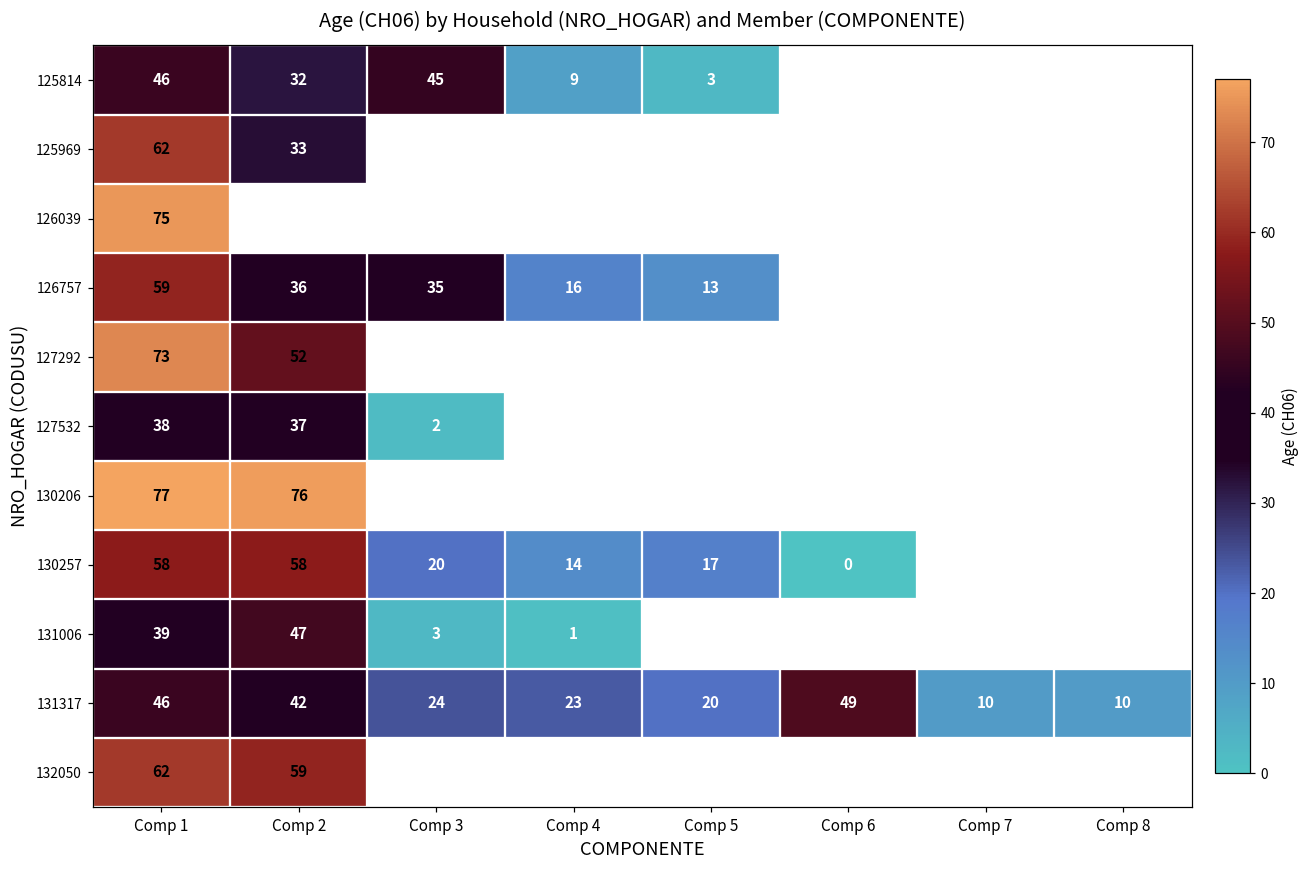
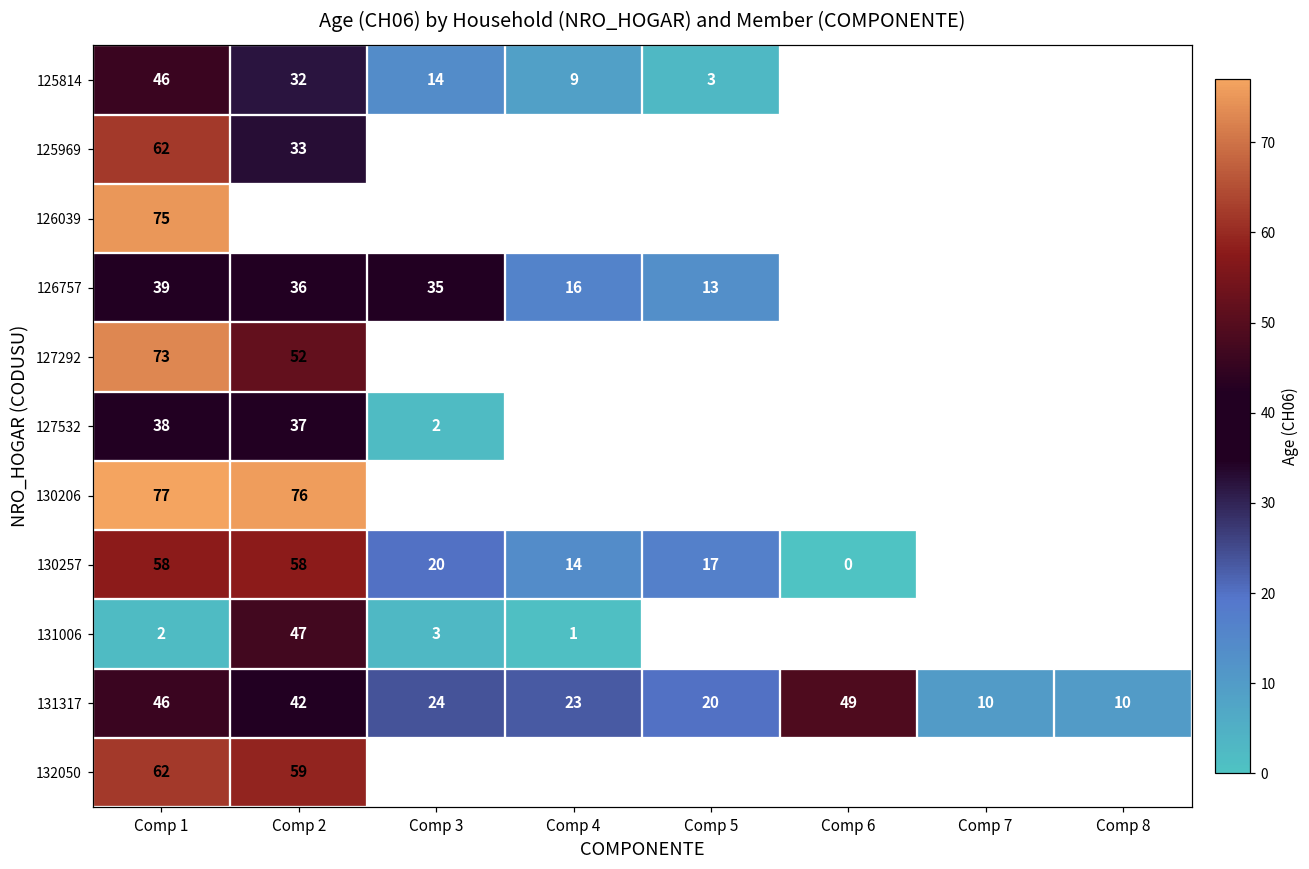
  {
    "125814": {
      "Comp 1": 46,
      "Comp 2": 32,
-     "Comp 3": 45,
+     "Comp 3": 14,
      "Comp 4": 9,
      "Comp 5": 3
    },
    "125969": {
      "Comp 1": 62,
      "Comp 2": 33
    },
    "126039": {
      "Comp 1": 75
    },
    "126757": {
-     "Comp 1": 59,
+     "Comp 1": 39,
      "Comp 2": 36,
      "Comp 3": 35,
      "Comp 4": 16,
      "Comp 5": 13
    },
    "127292": {
      "Comp 1": 73,
      "Comp 2": 52
    },
    "127532": {
      "Comp 1": 38,
      "Comp 2": 37,
      "Comp 3": 2
    },
    "130206": {
      "Comp 1": 77,
      "Comp 2": 76
    },
    "130257": {
      "Comp 1": 58,
      "Comp 2": 58,
      "Comp 3": 20,
      "Comp 4": 14,
      "Comp 5": 17,
      "Comp 6": 0
    },
    "131006": {
-     "Comp 1": 39,
+     "Comp 1": 2,
      "Comp 2": 47,
      "Comp 3": 3,
      "Comp 4": 1
    },
    "131317": {
      "Comp 1": 46,
      "Comp 2": 42,
      "Comp 3": 24,
      "Comp 4": 23,
      "Comp 5": 20,
      "Comp 6": 49,
      "Comp 7": 10,
      "Comp 8": 10
    },
    "132050": {
      "Comp 1": 62,
      "Comp 2": 59
    }
  }
